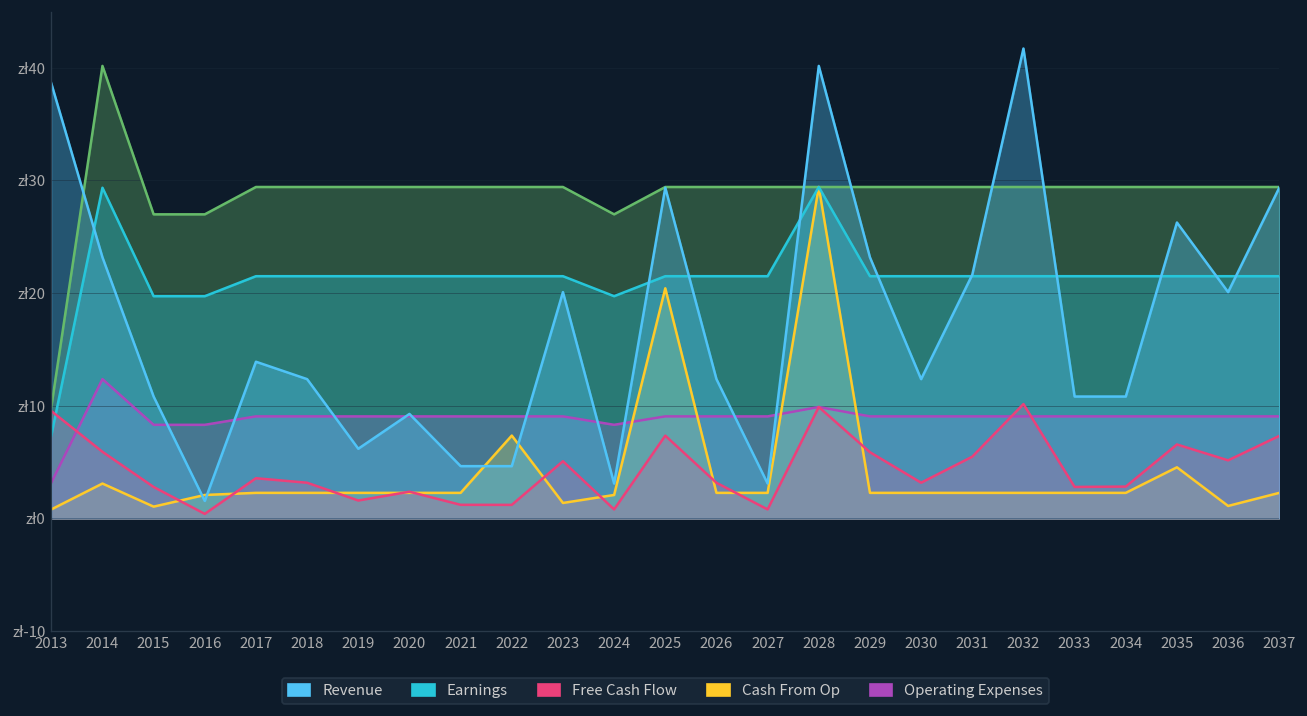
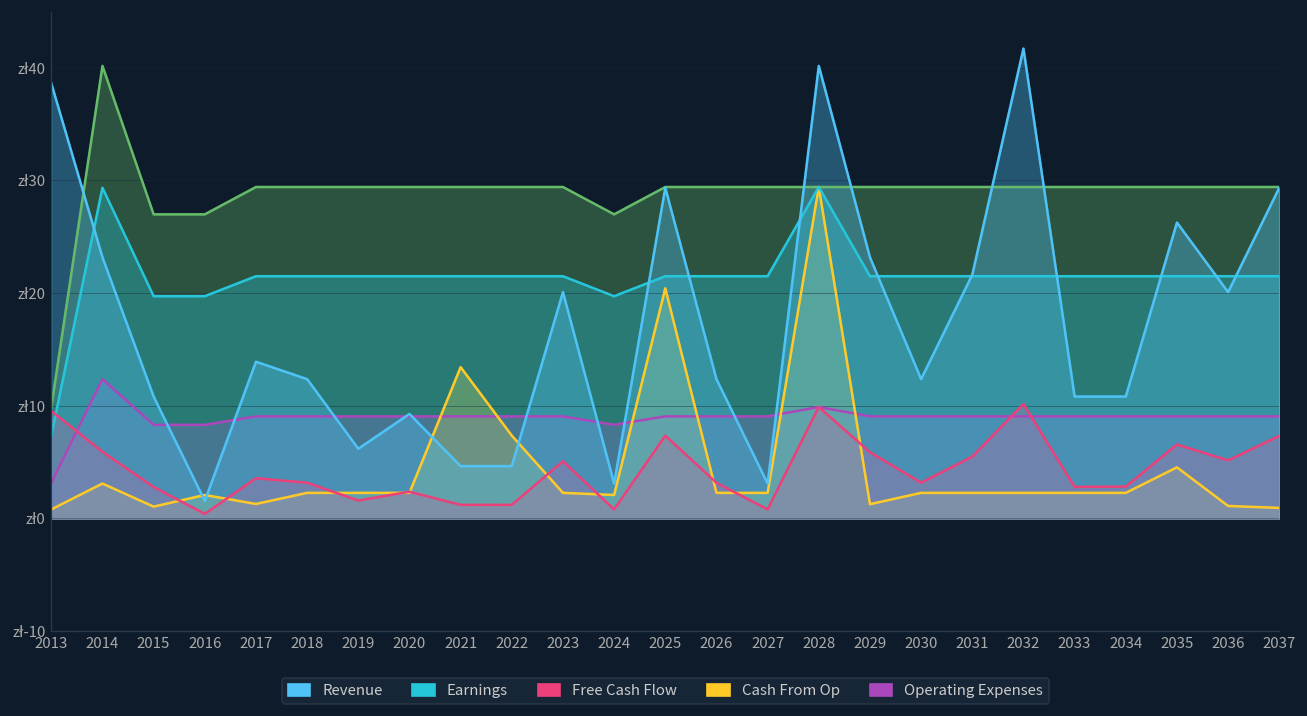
  {
    "Cash From Op": {
      "2013": "zł1",
      "2014": "zł3",
      "2015": "zł1",
      "2016": "zł2",
-     "2017": "zł2",
+     "2017": "zł1",
      "2018": "zł2",
      "2019": "zł2",
-     "2021": "zł2",
+     "2021": "zł13",
      "2022": "zł7",
-     "2023": "zł1",
+     "2023": "zł2",
      "2024": "zł2",
      "2025": "zł20",
      "2026": "zł2",
      "2027": "zł2",
-     "2029": "zł2",
+     "2029": "zł1",
      "2030": "zł2",
      "2031": "zł2",
      "2032": "zł2",
      "2033": "zł2",
      "2034": "zł2",
      "2035": "zł5",
      "2036": "zł1",
-     "2037": "zł2"
+     "2037": "zł1"
    }
  }
